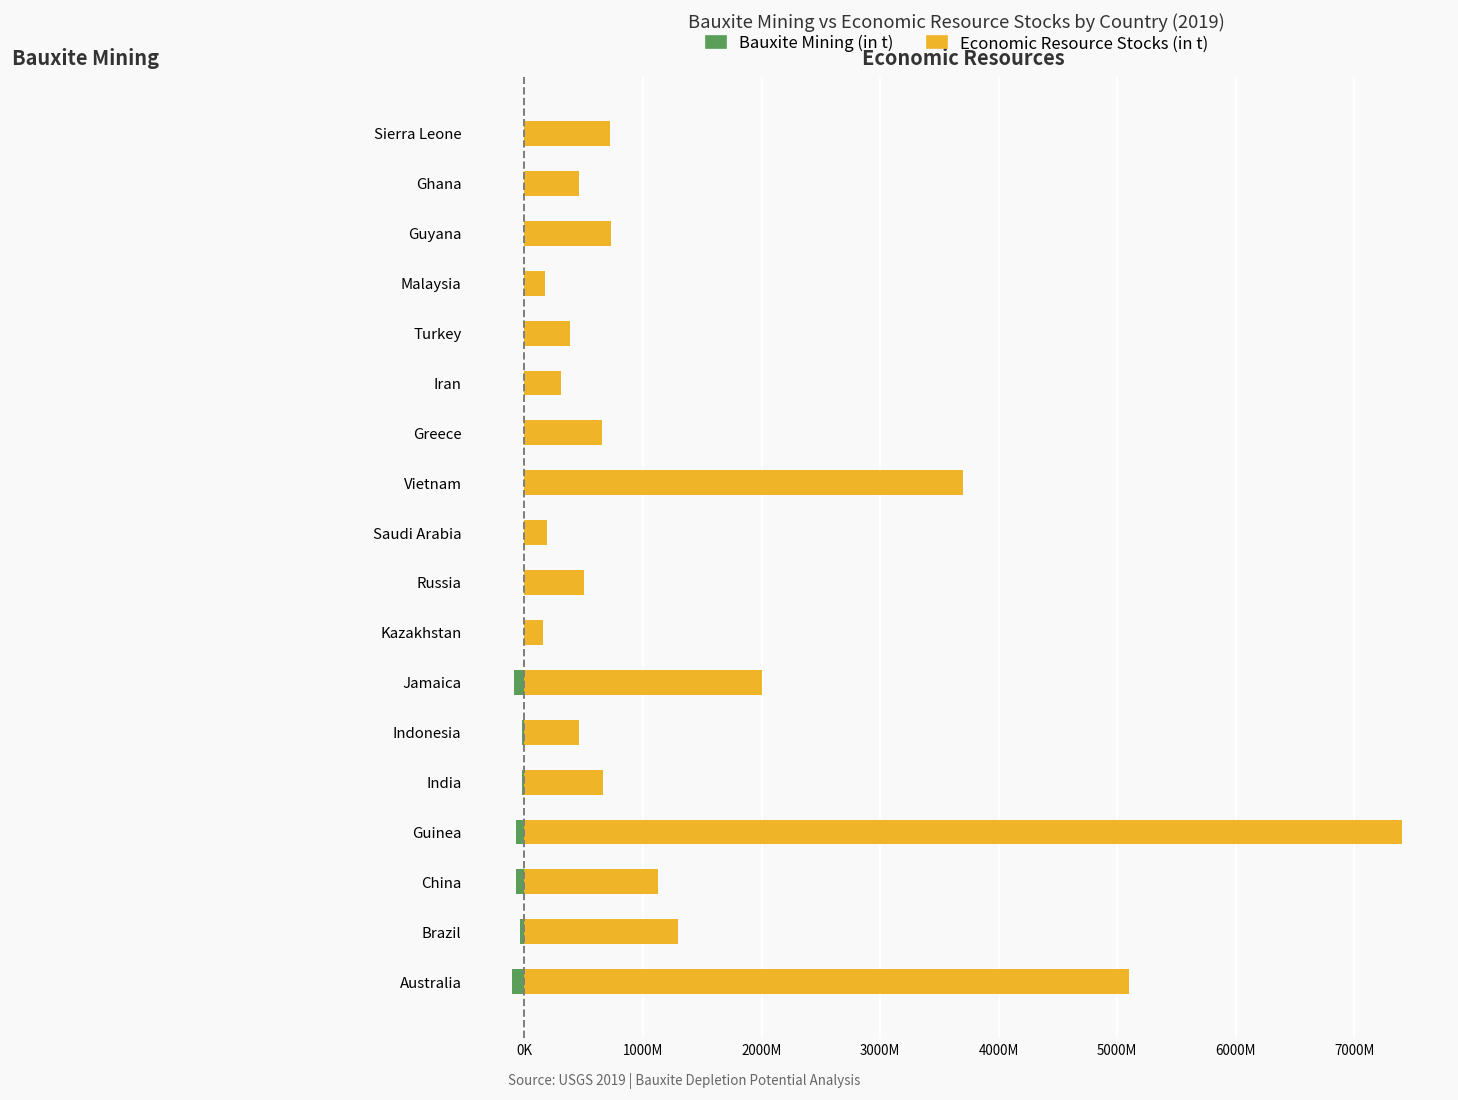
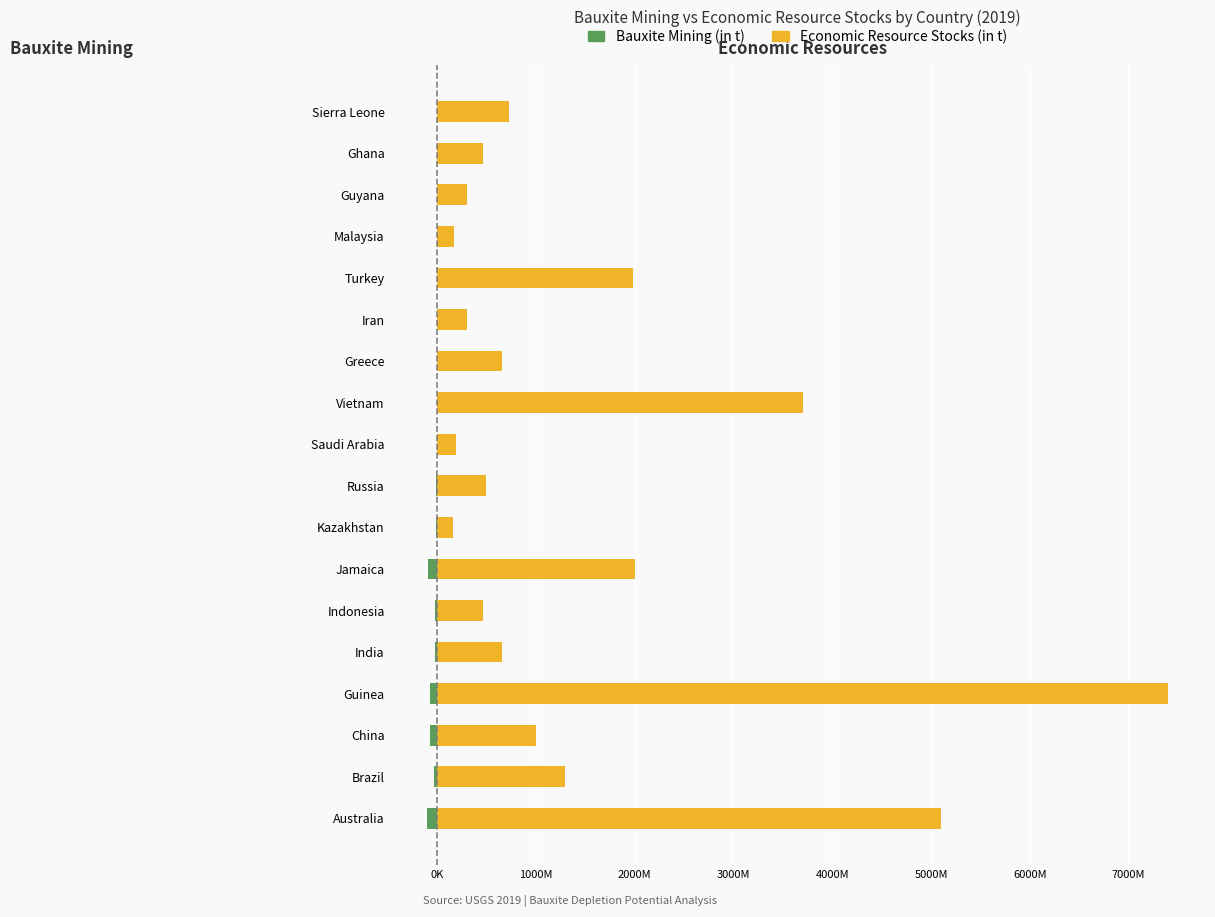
  {
    "Bauxite Mining (in t)": {
      "Jamaica": -100000000,
      "Guinea": -100000000,
      "China": -100000000,
      "Brazil": 0,
      "Australia": -100000000
    },
    "Economic Resource Stocks (in t)": {
      "Sierra Leone": 700000000,
      "Ghana": 500000000,
-     "Guyana": 700000000,
+     "Guyana": 300000000,
      "Malaysia": 200000000,
-     "Turkey": 400000000,
+     "Turkey": 2000000000,
      "Iran": 300000000,
      "Greece": 700000000,
      "Vietnam": 3700000000,
      "Saudi Arabia": 200000000,
      "Russia": 500000000,
      "Kazakhstan": 200000000,
      "Jamaica": 2000000000,
      "Indonesia": 500000000,
      "India": 700000000,
      "Guinea": 7400000000,
-     "China": 1100000000,
+     "China": 1000000000,
      "Brazil": 1300000000,
      "Australia": 5100000000
    }
  }
